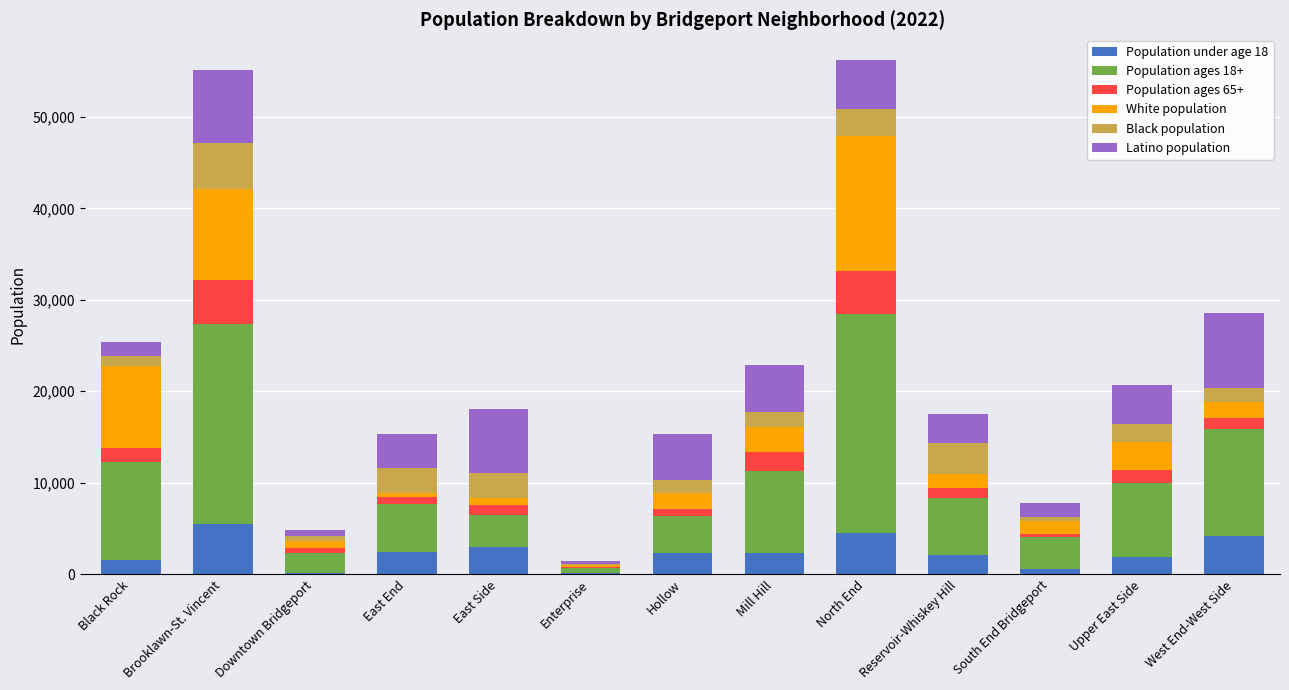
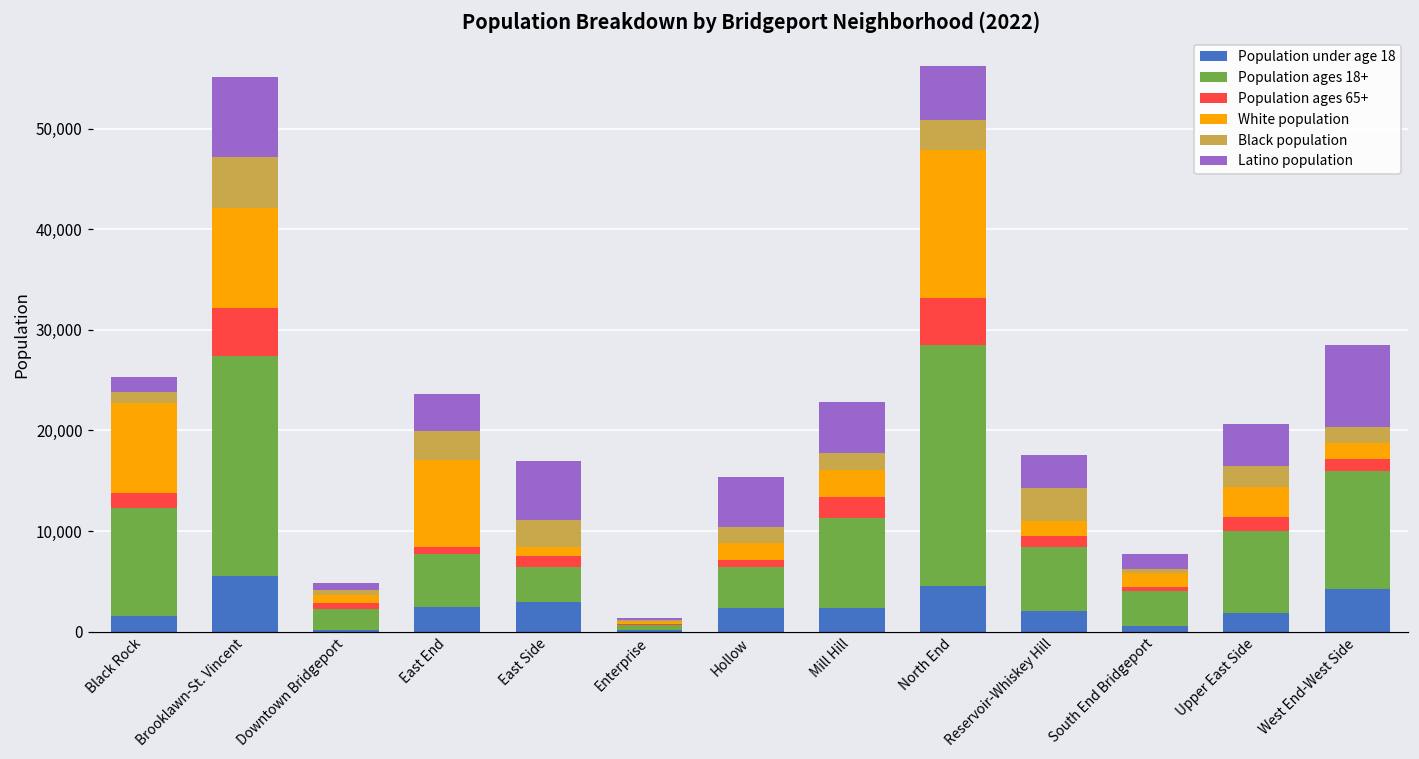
  {
    "Population under age 18": {
      "Black Rock": "2,000",
      "Brooklawn-St. Vincent": "6,000",
      "East End": "2,000",
      "East Side": "3,000",
      "Hollow": "2,000",
      "Mill Hill": "2,000",
      "North End": "5,000",
      "Reservoir-Whiskey Hill": "2,000",
      "South End Bridgeport": "1,000",
      "Upper East Side": "2,000",
      "West End-West Side": "4,000"
    },
    "Population ages 18+": {
      "Black Rock": "11,000",
      "Brooklawn-St. Vincent": "22,000",
      "Downtown Bridgeport": "2,000",
      "East End": "5,000",
      "East Side": "3,000",
      "Enterprise": "1,000",
      "Hollow": "4,000",
      "Mill Hill": "9,000",
      "North End": "24,000",
      "Reservoir-Whiskey Hill": "6,000",
      "South End Bridgeport": "3,000",
      "Upper East Side": "8,000",
      "West End-West Side": "12,000"
    },
    "Population ages 65+": {
      "Black Rock": "1,000",
      "Brooklawn-St. Vincent": "5,000",
      "Downtown Bridgeport": "1,000",
      "East End": "1,000",
      "East Side": "1,000",
      "Hollow": "1,000",
      "Mill Hill": "2,000",
      "North End": "5,000",
      "Reservoir-Whiskey Hill": "1,000",
      "South End Bridgeport": "0",
      "Upper East Side": "1,000",
      "West End-West Side": "1,000"
    },
    "White population": {
      "Black Rock": "9,000",
      "Brooklawn-St. Vincent": "10,000",
      "Downtown Bridgeport": "1,000",
-     "East End": "0",
+     "East End": "9,000",
      "East Side": "1,000",
      "Hollow": "2,000",
      "Mill Hill": "3,000",
      "North End": "15,000",
      "Reservoir-Whiskey Hill": "1,000",
      "South End Bridgeport": "1,000",
      "Upper East Side": "3,000",
      "West End-West Side": "2,000"
    },
    "Black population": {
      "Black Rock": "1,000",
      "Brooklawn-St. Vincent": "5,000",
      "Downtown Bridgeport": "0",
      "East End": "3,000",
      "East Side": "3,000",
      "Hollow": "2,000",
      "Mill Hill": "2,000",
      "North End": "3,000",
      "Reservoir-Whiskey Hill": "3,000",
      "South End Bridgeport": "0",
      "Upper East Side": "2,000",
      "West End-West Side": "2,000"
    },
    "Latino population": {
      "Black Rock": "2,000",
      "Brooklawn-St. Vincent": "8,000",
      "Downtown Bridgeport": "1,000",
      "East End": "4,000",
-     "East Side": "7,000",
+     "East Side": "6,000",
      "Hollow": "5,000",
      "Mill Hill": "5,000",
      "North End": "5,000",
      "Reservoir-Whiskey Hill": "3,000",
      "South End Bridgeport": "2,000",
      "Upper East Side": "4,000",
      "West End-West Side": "8,000"
    }
  }
